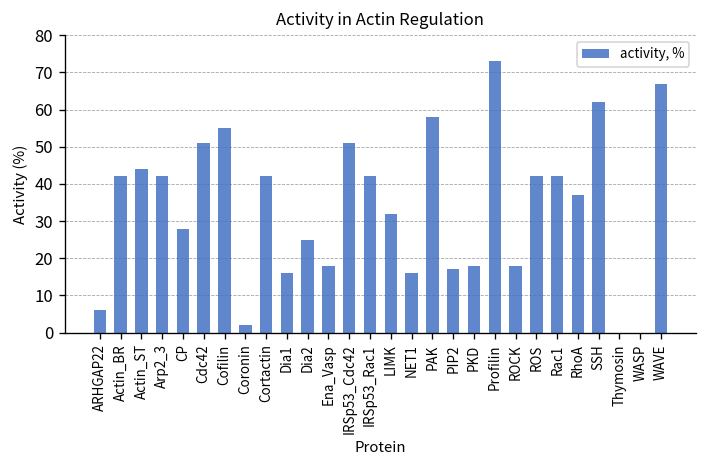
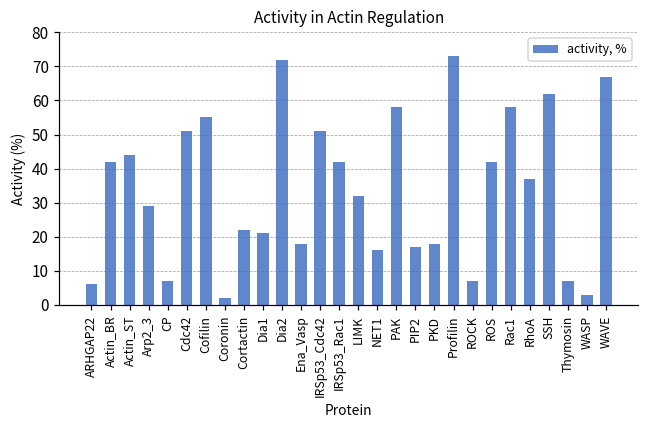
  {
    "ARHGAP22": 6,
    "Actin_BR": 42,
    "Actin_ST": 44,
-   "Arp2_3": 42,
-   "CP": 28,
+   "Arp2_3": 29,
+   "CP": 7,
    "Cdc42": 51,
    "Cofilin": 55,
    "Coronin": 2,
-   "Cortactin": 42,
-   "Dia1": 16,
-   "Dia2": 25,
+   "Cortactin": 22,
+   "Dia1": 21,
+   "Dia2": 72,
    "Ena_Vasp": 18,
    "IRSp53_Cdc42": 51,
    "IRSp53_Rac1": 42,
    "LIMK": 32,
    "NET1": 16,
    "PAK": 58,
    "PIP2": 17,
    "PKD": 18,
    "Profilin": 73,
-   "ROCK": 18,
+   "ROCK": 7,
    "ROS": 42,
-   "Rac1": 42,
+   "Rac1": 58,
    "RhoA": 37,
    "SSH": 62,
-   "Thymosin": 0,
-   "WASP": 0,
+   "Thymosin": 7,
+   "WASP": 3,
    "WAVE": 67
  }
